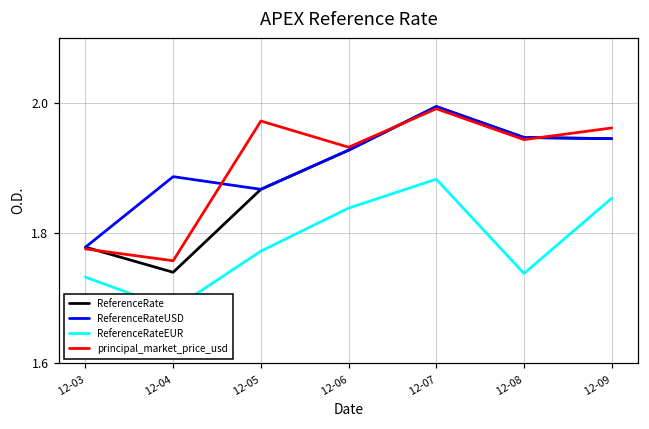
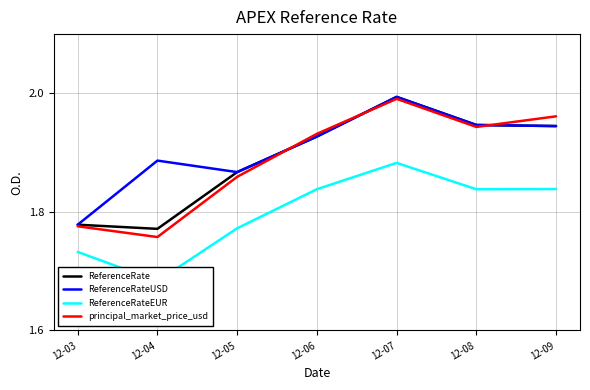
  {
    "ReferenceRate": {
-     "12-04": 1.74
+     "12-04": 1.77
    },
    "ReferenceRateUSD": {
      "12-04": 1.89
    },
    "ReferenceRateEUR": {
      "12-03": 1.73,
      "12-05": 1.77,
      "12-06": 1.84,
      "12-07": 1.88,
-     "12-08": 1.74,
-     "12-09": 1.85
+     "12-08": 1.84,
+     "12-09": 1.84
    },
    "principal_market_price_usd": {
      "12-04": 1.76,
-     "12-05": 1.97,
+     "12-05": 1.86,
      "12-06": 1.93,
      "12-09": 1.96
    }
  }
